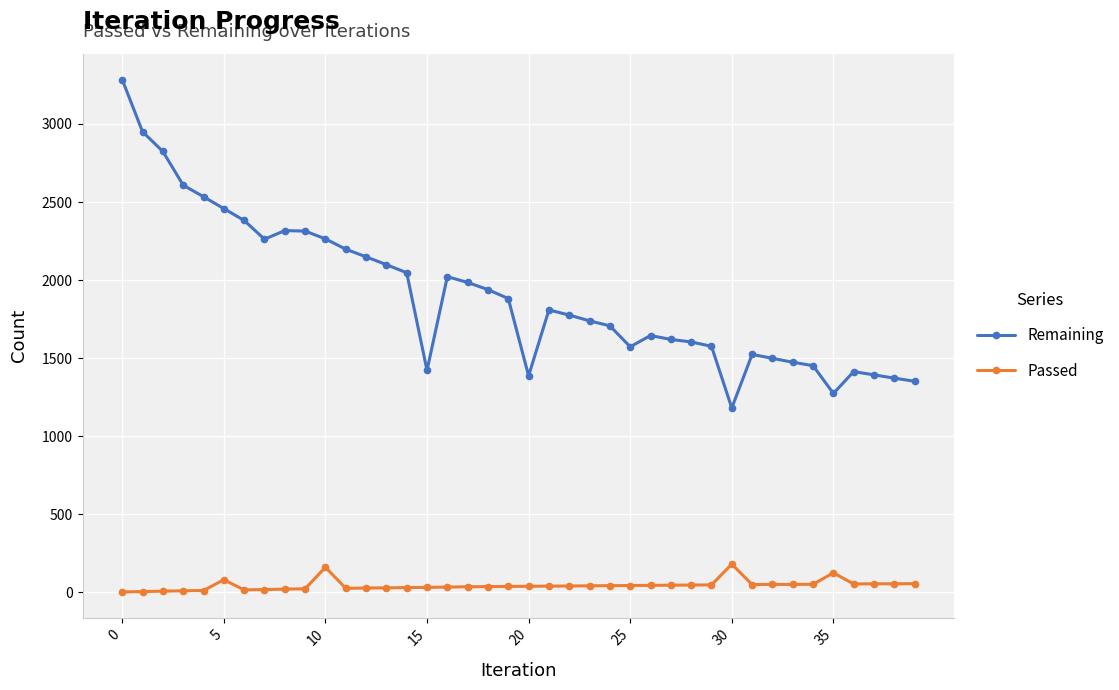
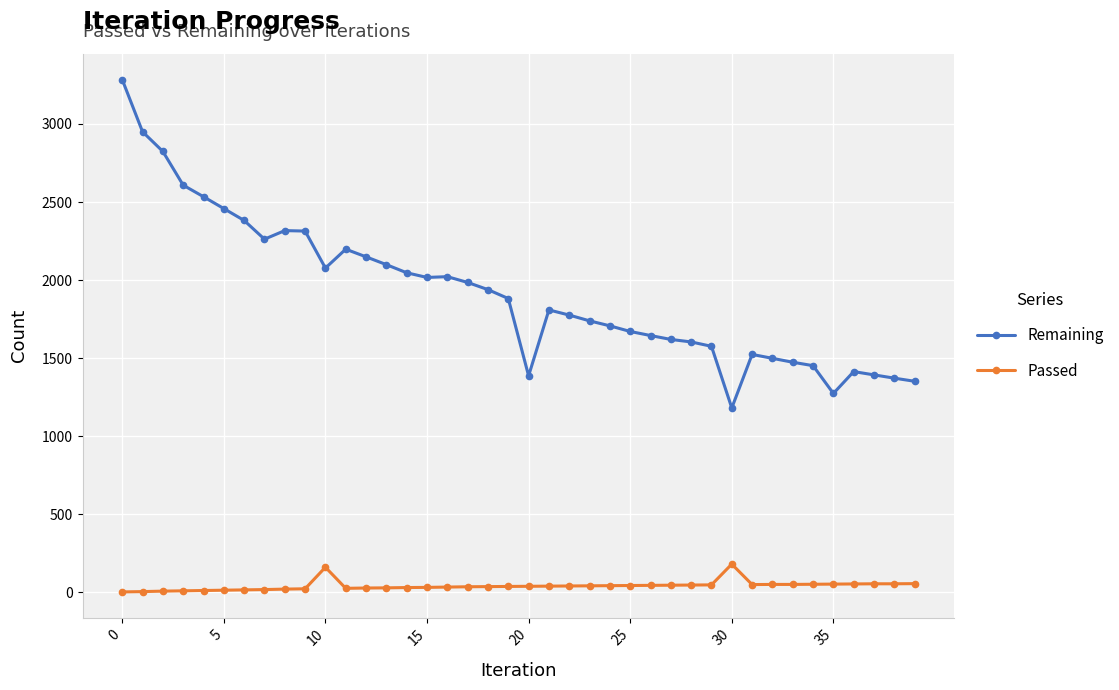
  {
    "Remaining": {
      "0": 3280,
      "5": 2460,
-     "10": 2260,
-     "15": 1420,
+     "10": 2080,
+     "15": 2020,
      "20": 1390,
-     "25": 1570,
+     "25": 1670,
      "30": 1180,
      "35": 1270
    },
    "Passed": {
      "0": 0,
-     "5": 80,
+     "5": 10,
      "10": 160,
      "15": 30,
      "20": 40,
      "25": 40,
      "30": 180,
-     "35": 130
+     "35": 50
    }
  }
